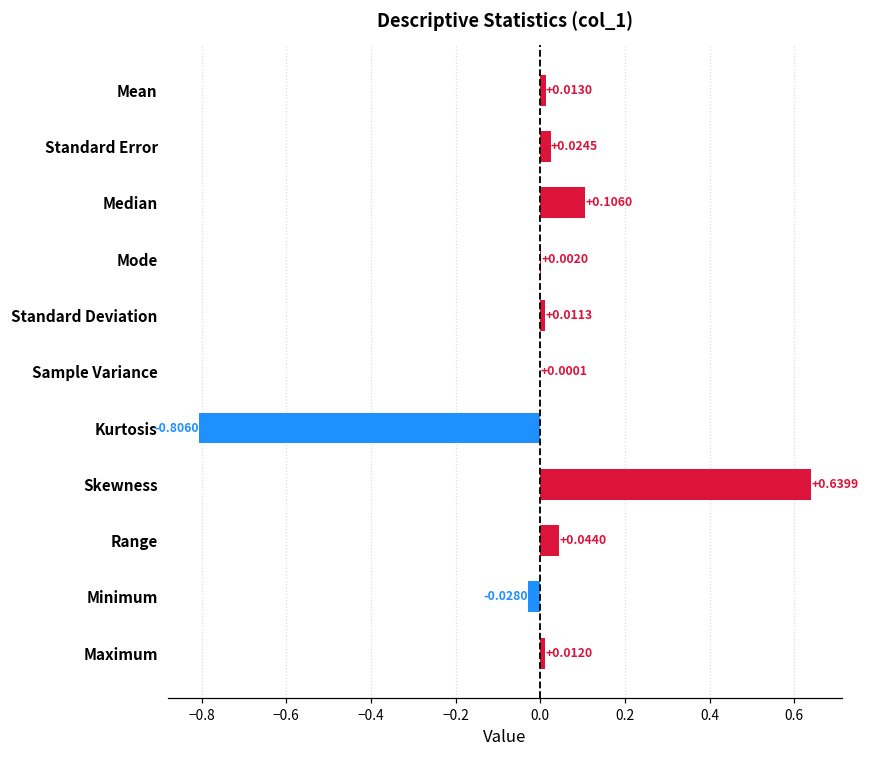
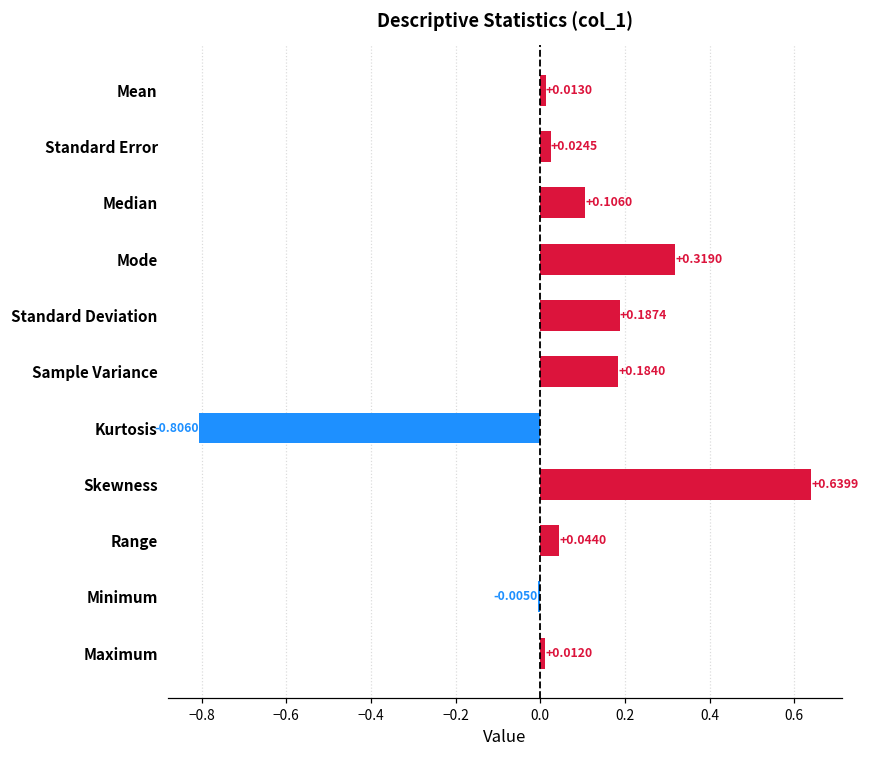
  {
    "Mean": "+0.0130",
    "Standard Error": "+0.0245",
    "Median": "+0.1060",
-   "Mode": "+0.0020",
-   "Standard Deviation": "+0.0113",
-   "Sample Variance": "+0.0001",
+   "Mode": "+0.3190",
+   "Standard Deviation": "+0.1874",
+   "Sample Variance": "+0.1840",
    "Kurtosis": "-0.8060",
    "Skewness": "+0.6399",
    "Range": "+0.0440",
-   "Minimum": "-0.0280",
+   "Minimum": "-0.0050",
    "Maximum": "+0.0120"
  }
